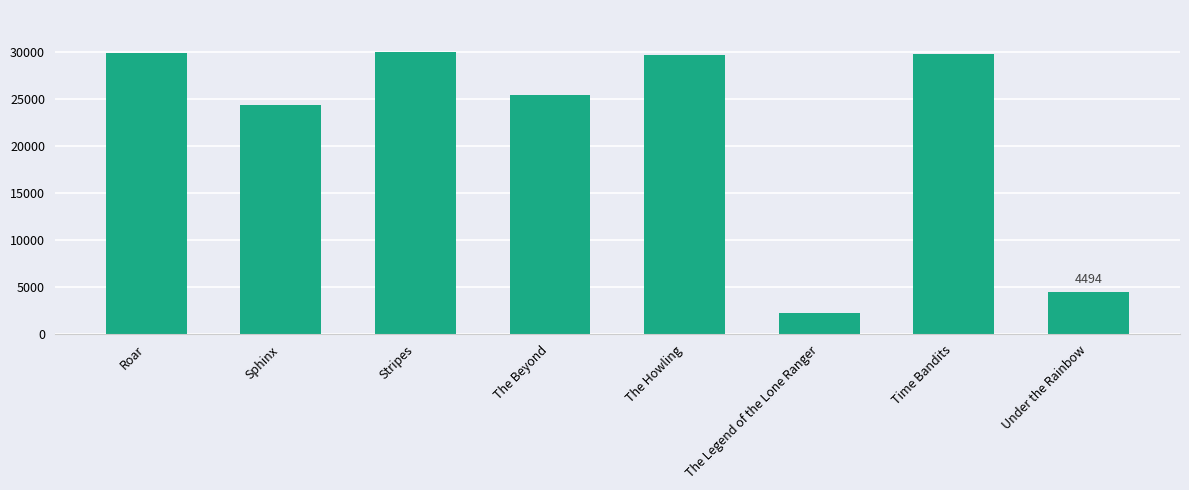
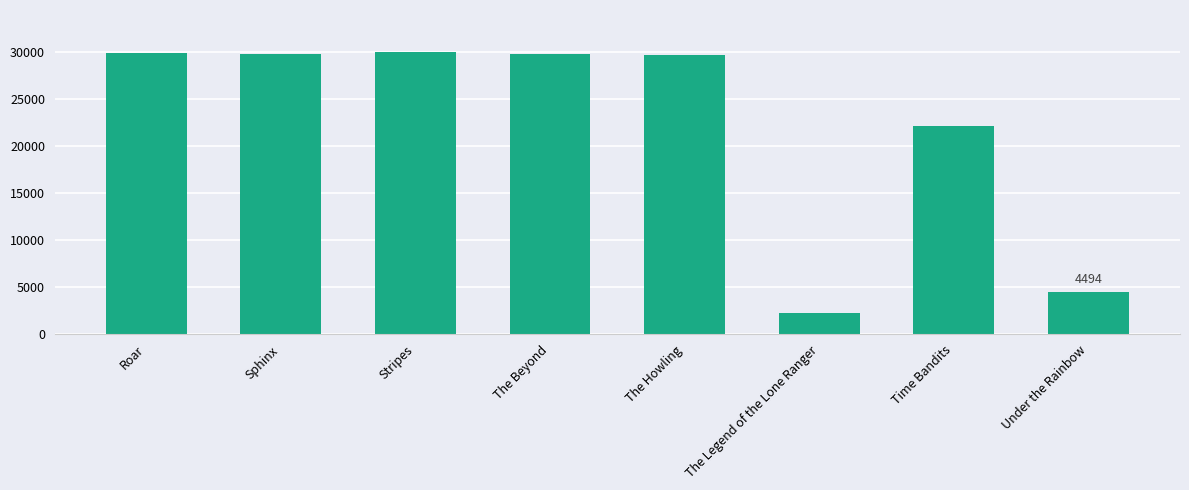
  {
    "Roar": 30000,
-   "Sphinx": 24000,
+   "Sphinx": 30000,
    "Stripes": 30000,
-   "The Beyond": 25000,
+   "The Beyond": 30000,
    "The Howling": 30000,
    "The Legend of the Lone Ranger": 2000,
-   "Time Bandits": 30000
+   "Time Bandits": 22000
  }
